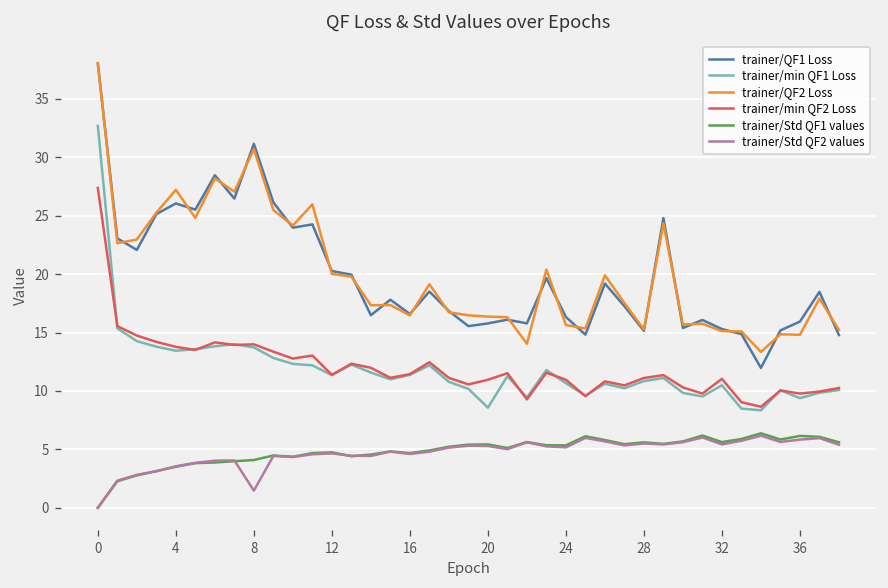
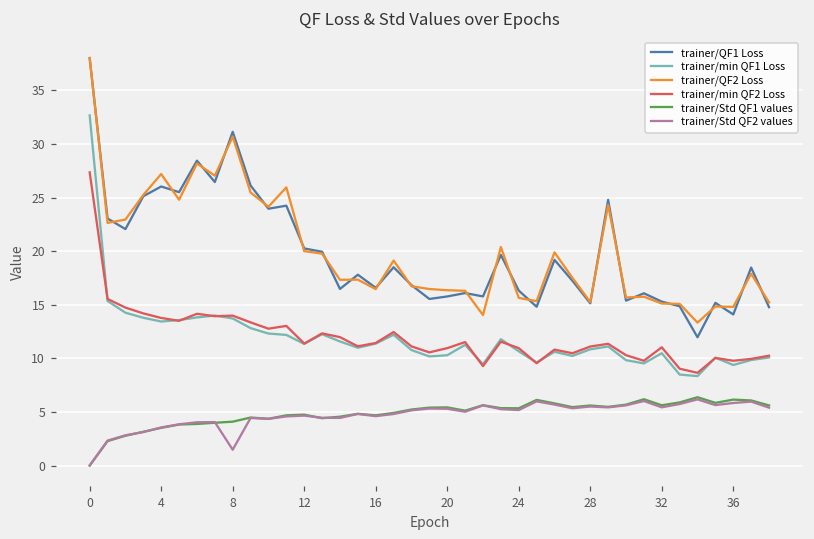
  {
    "trainer/QF1 Loss": {
      "4": 26,
      "8": 31,
      "20": 16,
      "24": 16,
-     "36": 16
+     "36": 14
    },
    "trainer/min QF1 Loss": {
      "0": 33,
      "4": 13,
      "8": 14,
-     "20": 9,
+     "20": 10,
      "24": 11,
      "28": 11,
      "32": 10,
      "36": 9
    },
    "trainer/QF2 Loss": {
      "4": 27,
      "8": 31,
      "20": 16,
      "24": 16,
      "36": 15
    },
    "trainer/min QF2 Loss": {
      "0": 27,
      "4": 14,
      "8": 14,
      "20": 11,
      "24": 11,
      "28": 11,
      "32": 11,
      "36": 10
    },
    "trainer/Std QF1 values": {
      "8": 4,
      "36": 6
    },
    "trainer/Std QF2 values": {
      "8": 1,
      "36": 6
    }
  }
